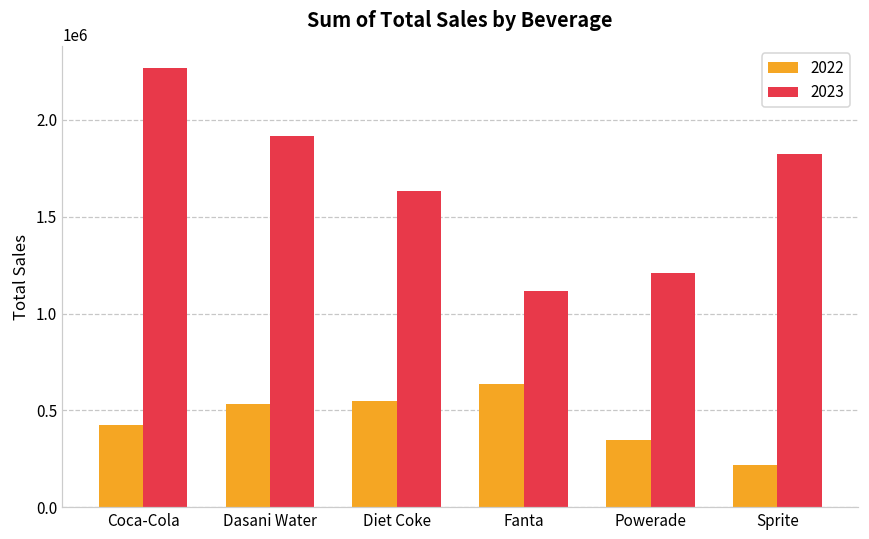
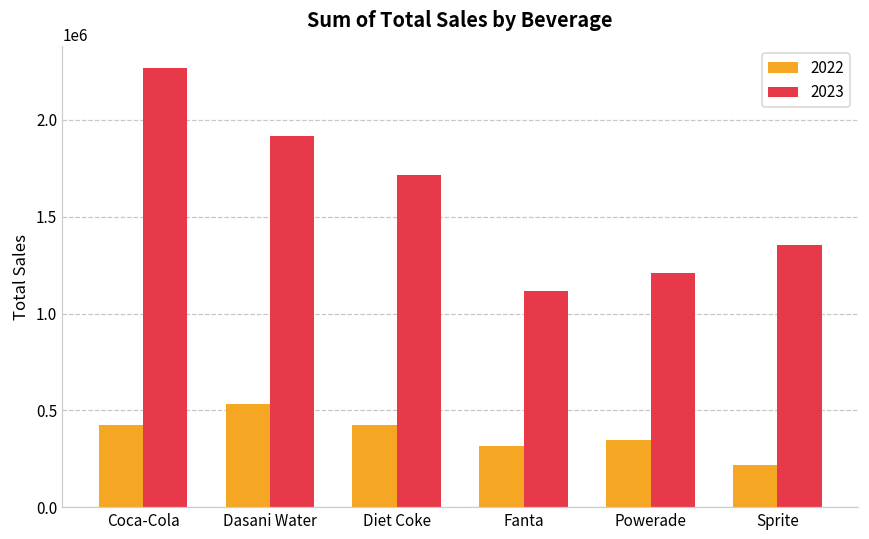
  {
    "2022": {
      "Coca-Cola": 430000,
      "Dasani Water": 530000,
-     "Diet Coke": 550000,
-     "Fanta": 640000,
+     "Diet Coke": 420000,
+     "Fanta": 320000,
      "Powerade": 350000,
      "Sprite": 220000
    },
    "2023": {
      "Coca-Cola": 2270000,
      "Dasani Water": 1920000,
-     "Diet Coke": 1630000,
+     "Diet Coke": 1710000,
      "Fanta": 1120000,
      "Powerade": 1210000,
-     "Sprite": 1830000
+     "Sprite": 1350000
    }
  }
